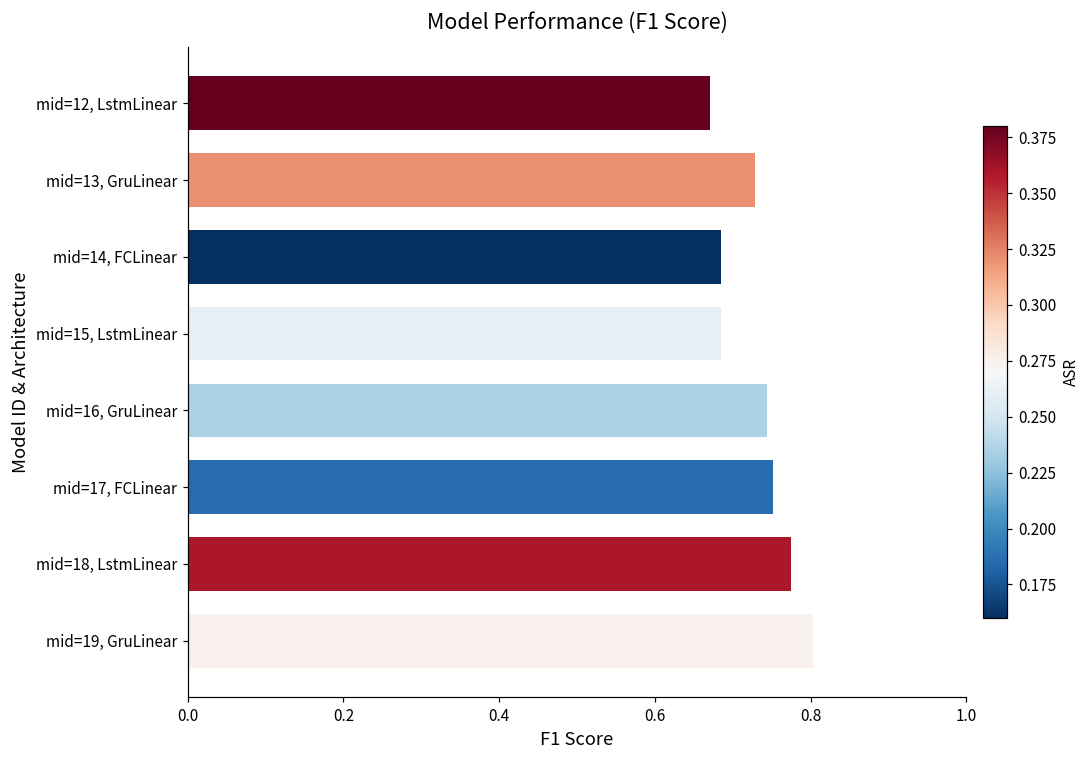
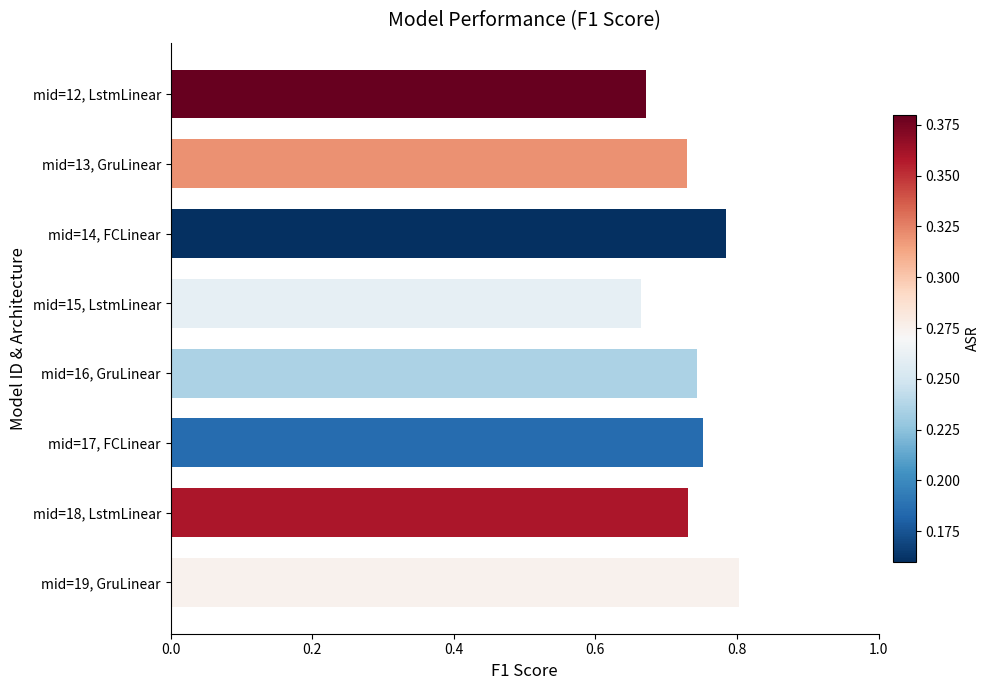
  {
    "mid=12, LstmLinear": 0.67,
    "mid=13, GruLinear": 0.73,
-   "mid=14, FCLinear": 0.69,
-   "mid=15, LstmLinear": 0.68,
+   "mid=14, FCLinear": 0.78,
+   "mid=15, LstmLinear": 0.66,
    "mid=16, GruLinear": 0.74,
    "mid=17, FCLinear": 0.75,
-   "mid=18, LstmLinear": 0.77,
+   "mid=18, LstmLinear": 0.73,
    "mid=19, GruLinear": 0.80
  }
